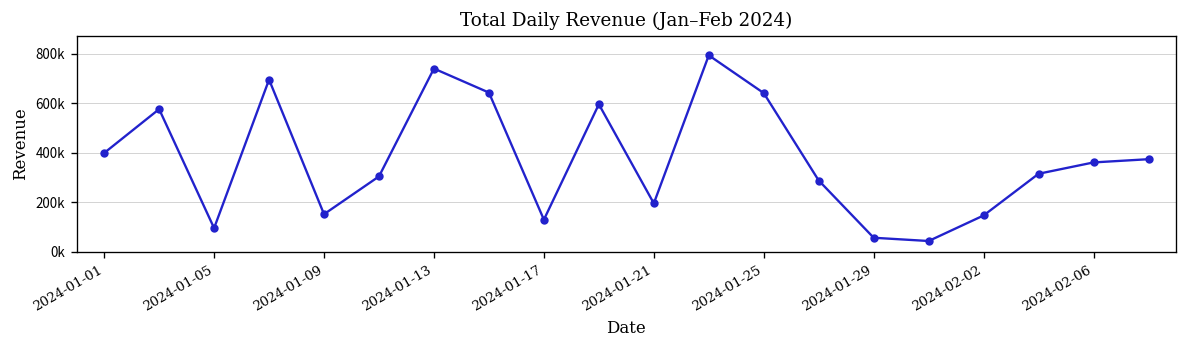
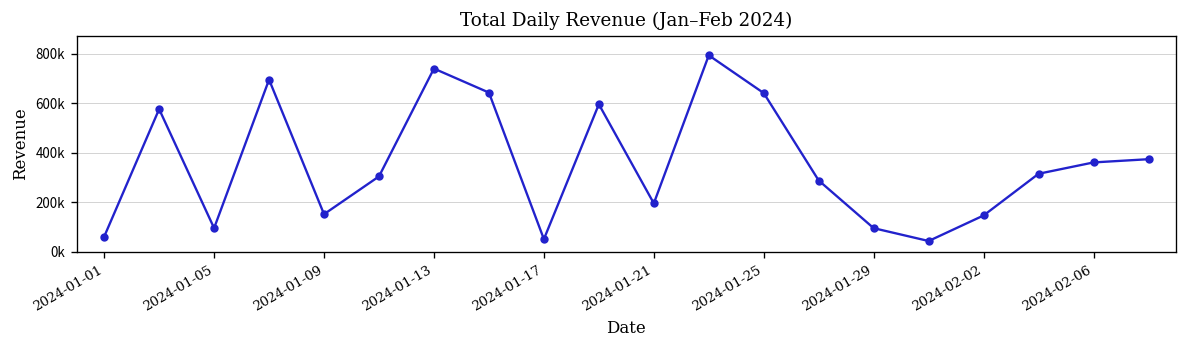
  {
-   "2024-01-01": 400000,
+   "2024-01-01": 60000,
    "2024-01-05": 100000,
    "2024-01-09": 150000,
    "2024-01-13": 740000,
-   "2024-01-17": 130000,
+   "2024-01-17": 50000,
    "2024-01-21": 200000,
    "2024-01-25": 640000,
-   "2024-01-29": 60000,
+   "2024-01-29": 100000,
    "2024-02-02": 150000,
    "2024-02-06": 360000
  }
